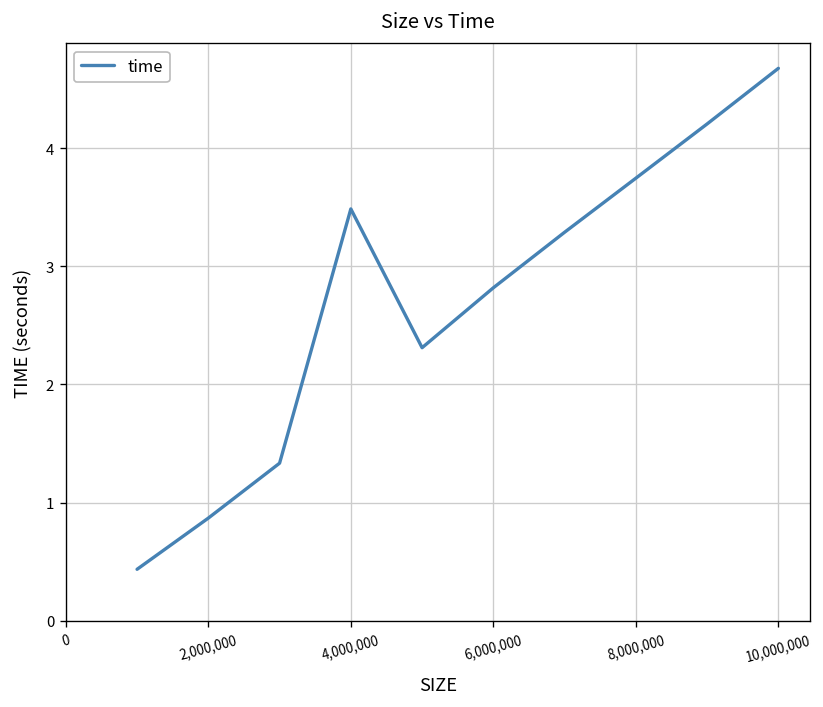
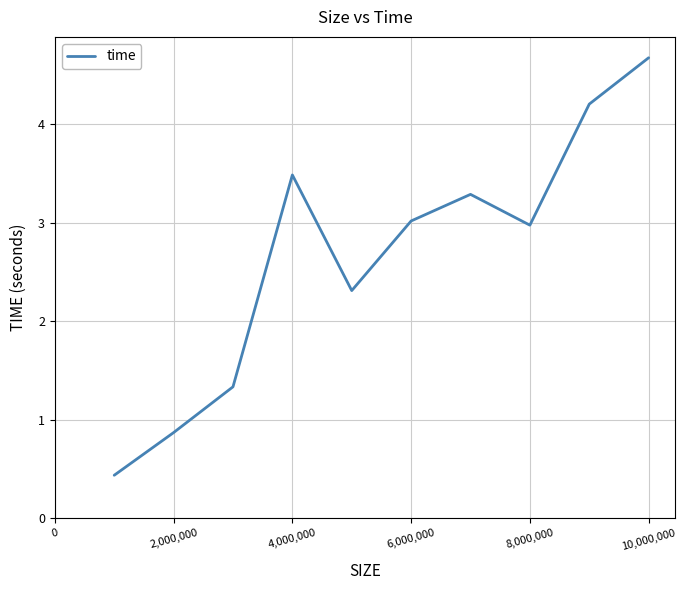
  {
    "2,000,000": 0.9,
    "4,000,000": 3.5,
-   "6,000,000": 2.8,
-   "8,000,000": 3.7,
+   "6,000,000": 3.0,
+   "8,000,000": 3.0,
    "10,000,000": 4.7
  }
